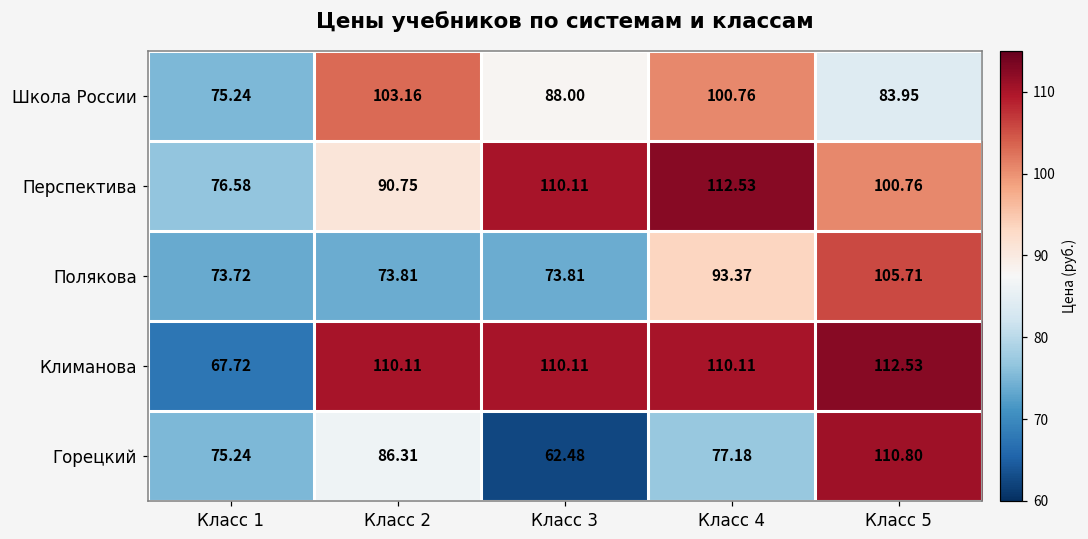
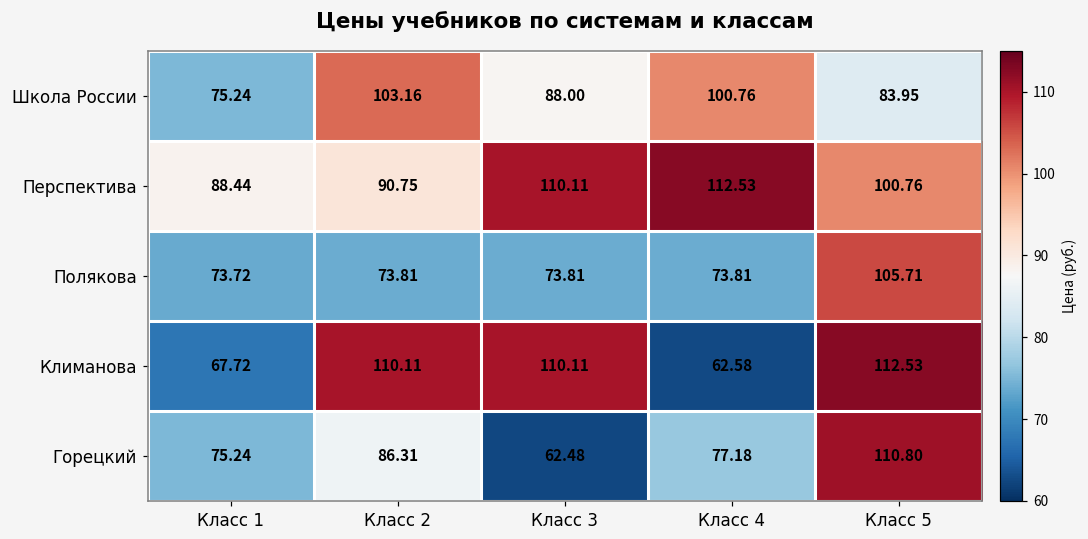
  {
    "Школа России": {
      "Класс 1": 75.24,
      "Класс 2": 103.16,
      "Класс 3": 88.00,
      "Класс 4": 100.76,
      "Класс 5": 83.95
    },
    "Перспектива": {
-     "Класс 1": 76.58,
+     "Класс 1": 88.44,
      "Класс 2": 90.75,
      "Класс 3": 110.11,
      "Класс 4": 112.53,
      "Класс 5": 100.76
    },
    "Полякова": {
      "Класс 1": 73.72,
      "Класс 2": 73.81,
      "Класс 3": 73.81,
-     "Класс 4": 93.37,
+     "Класс 4": 73.81,
      "Класс 5": 105.71
    },
    "Климанова": {
      "Класс 1": 67.72,
      "Класс 2": 110.11,
      "Класс 3": 110.11,
-     "Класс 4": 110.11,
+     "Класс 4": 62.58,
      "Класс 5": 112.53
    },
    "Горецкий": {
      "Класс 1": 75.24,
      "Класс 2": 86.31,
      "Класс 3": 62.48,
      "Класс 4": 77.18,
      "Класс 5": 110.80
    }
  }
